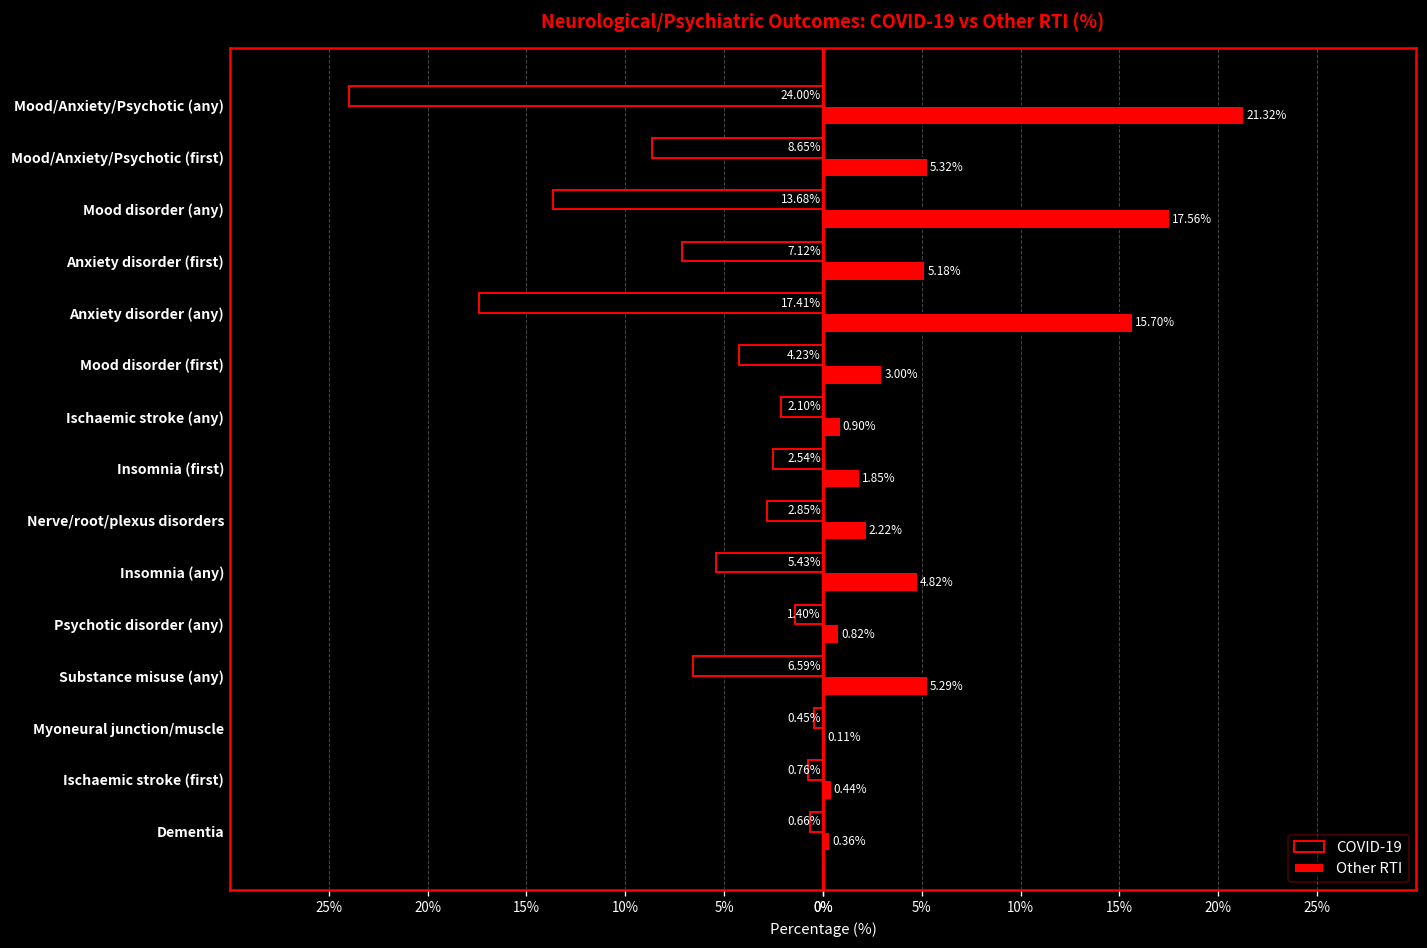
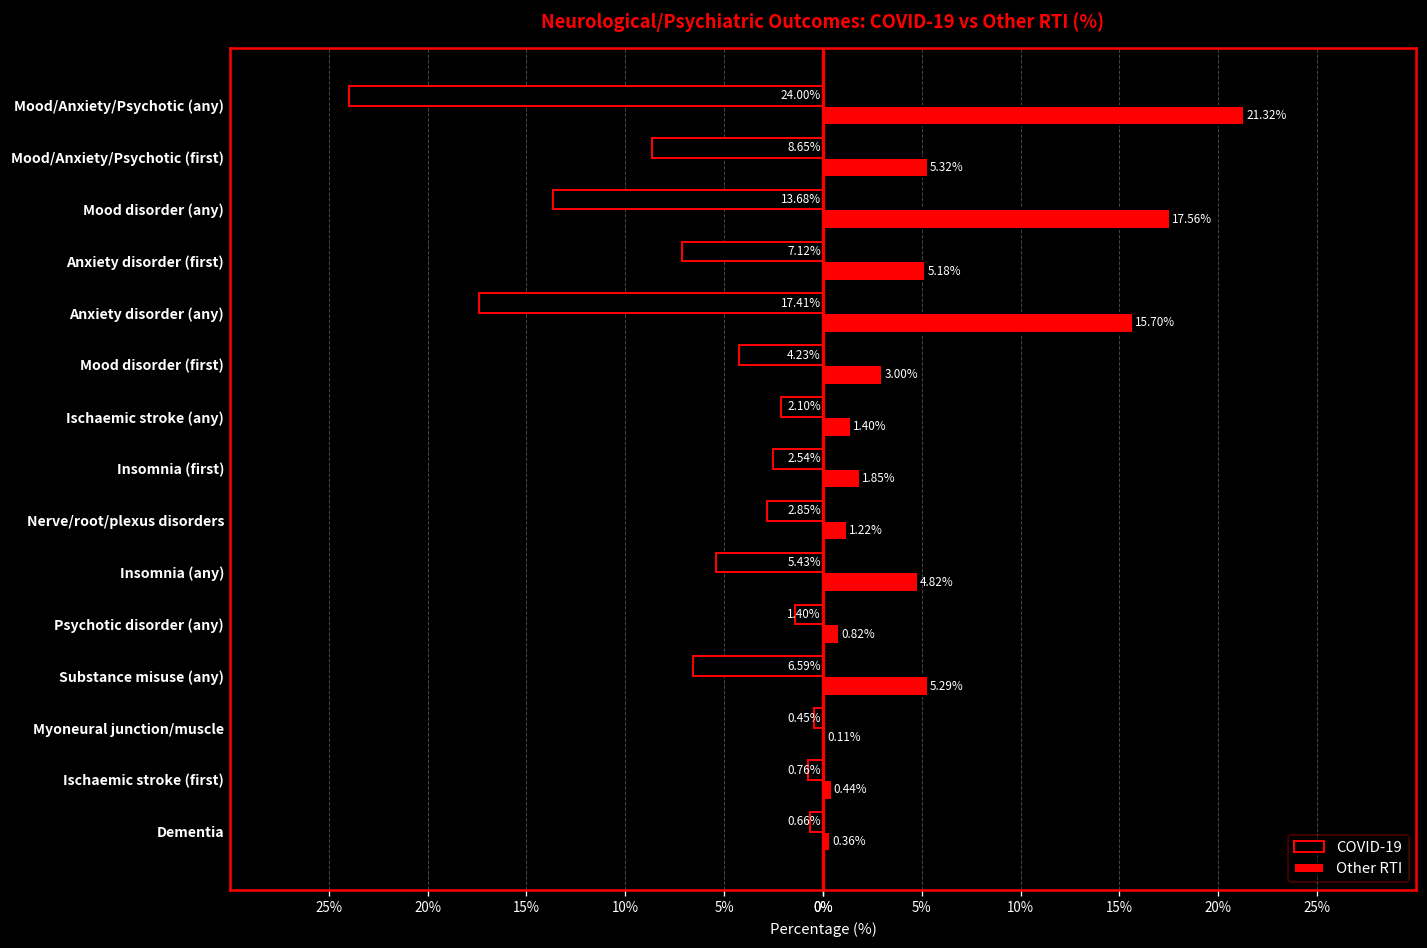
  {
    "Other RTI": {
      "Mood/Anxiety/Psychotic (any)": "21.32%",
      "Mood/Anxiety/Psychotic (first)": "5.32%",
      "Mood disorder (any)": "17.56%",
      "Anxiety disorder (first)": "5.18%",
      "Anxiety disorder (any)": "15.70%",
      "Mood disorder (first)": "3.00%",
-     "Ischaemic stroke (any)": "0.90%",
+     "Ischaemic stroke (any)": "1.40%",
      "Insomnia (first)": "1.85%",
-     "Nerve/root/plexus disorders": "2.22%",
+     "Nerve/root/plexus disorders": "1.22%",
      "Insomnia (any)": "4.82%",
      "Psychotic disorder (any)": "0.82%",
      "Substance misuse (any)": "5.29%",
      "Myoneural junction/muscle": "0.11%",
      "Ischaemic stroke (first)": "0.44%",
      "Dementia": "0.36%"
    }
  }
